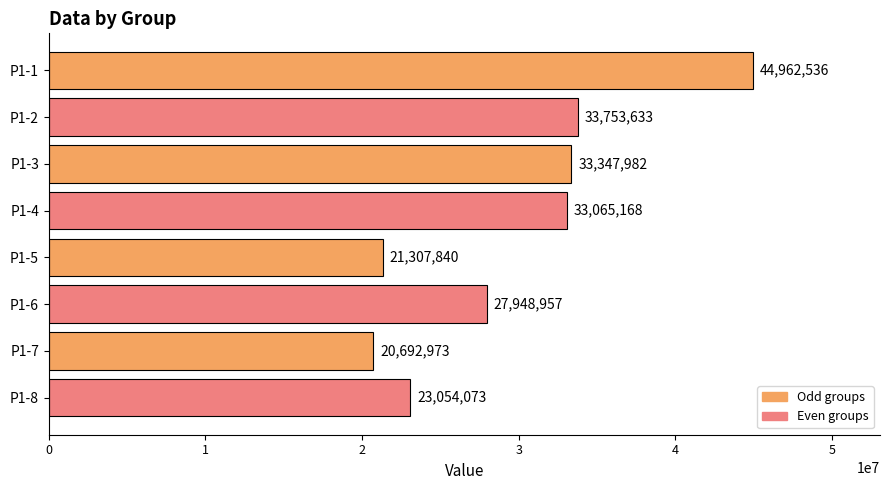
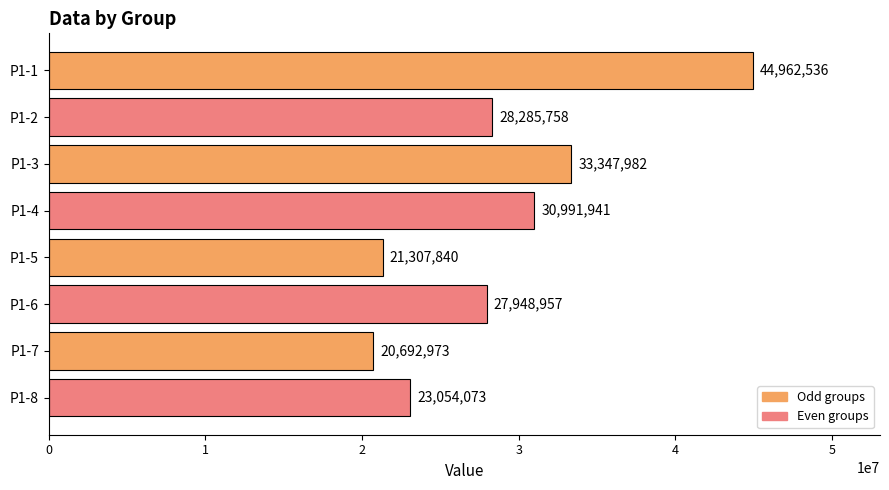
  {
    "P1-1": "44,962,536",
-   "P1-2": "33,753,633",
+   "P1-2": "28,285,758",
    "P1-3": "33,347,982",
-   "P1-4": "33,065,168",
+   "P1-4": "30,991,941",
    "P1-5": "21,307,840",
    "P1-6": "27,948,957",
    "P1-7": "20,692,973",
    "P1-8": "23,054,073"
  }
